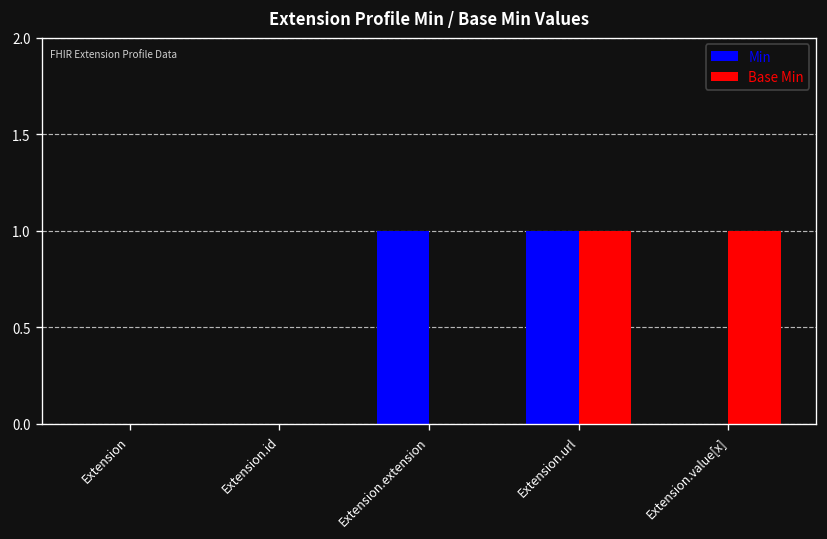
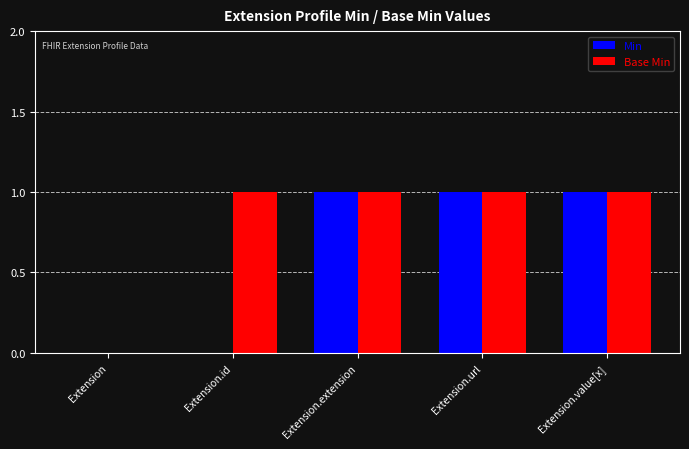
  {
    "Min": {
      "Extension": 0,
      "Extension.id": 0,
      "Extension.extension": 1,
      "Extension.url": 1,
-     "Extension.value[x]": 0
+     "Extension.value[x]": 1
    },
    "Base Min": {
      "Extension": 0,
-     "Extension.id": 0,
-     "Extension.extension": 0,
+     "Extension.id": 1,
+     "Extension.extension": 1,
      "Extension.url": 1,
      "Extension.value[x]": 1
    }
  }
